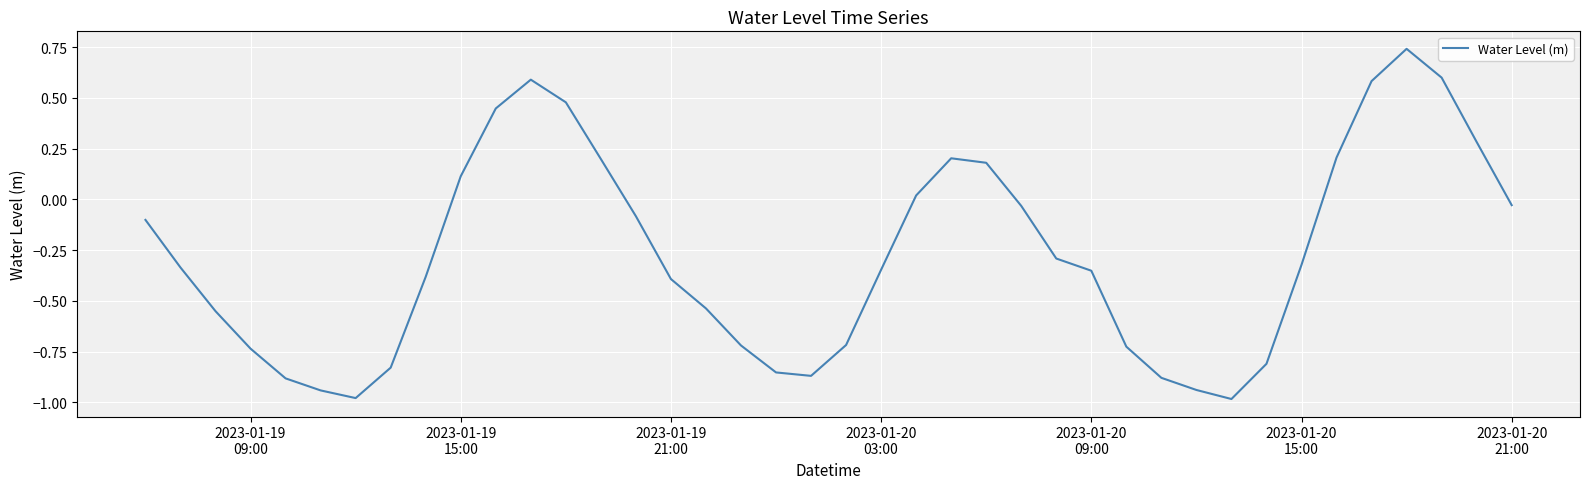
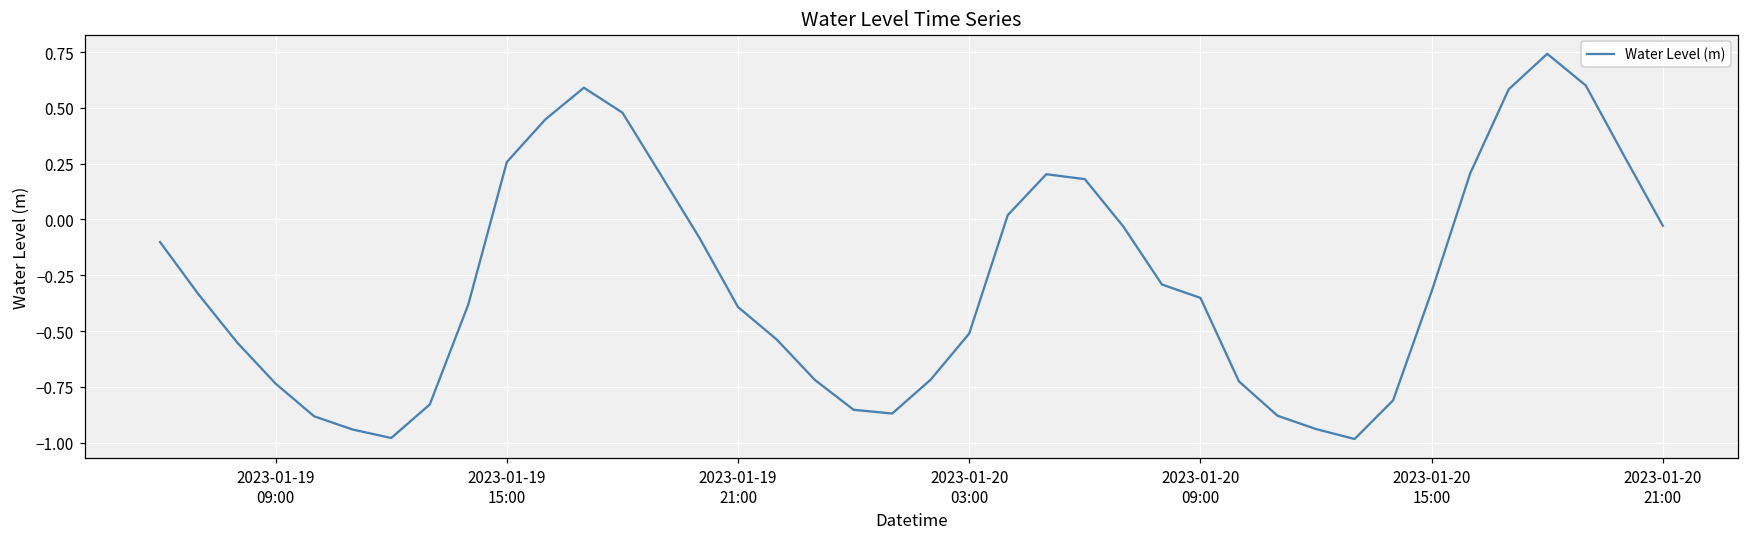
  {
    "2023-01-19 09:00": -0.74,
-   "2023-01-19 15:00": 0.11,
+   "2023-01-19 15:00": 0.26,
    "2023-01-19 21:00": -0.39,
-   "2023-01-20 03:00": -0.35,
+   "2023-01-20 03:00": -0.51,
    "2023-01-20 09:00": -0.35,
    "2023-01-20 15:00": -0.32,
    "2023-01-20 21:00": -0.03
  }
